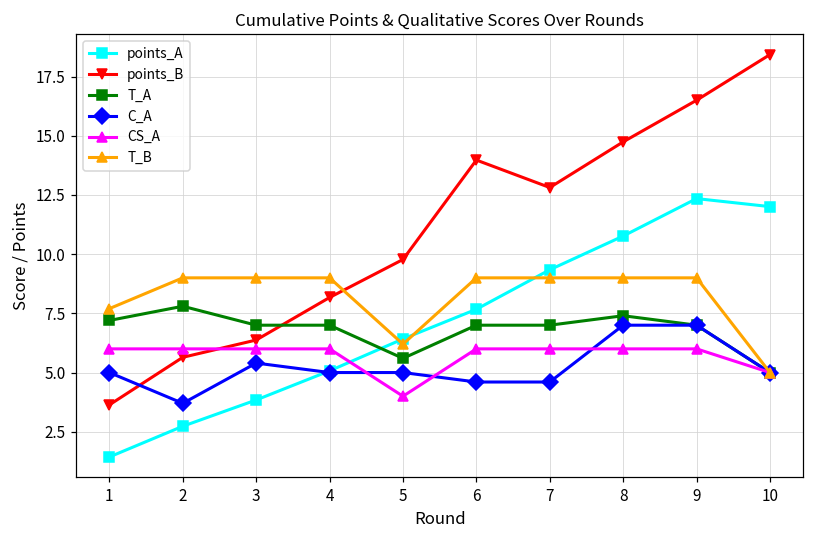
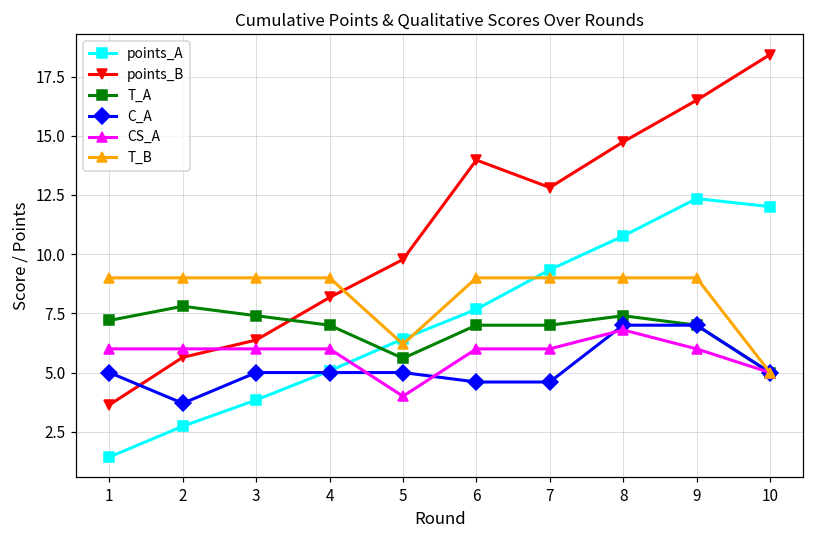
  {
    "points_A": {
      "1": 1.4,
      "2": 2.7,
      "3": 3.8,
      "5": 6.4,
      "6": 7.7,
      "7": 9.3,
      "8": 10.8,
      "9": 12.3,
      "10": 12.0
    },
    "points_B": {
      "1": 3.6,
      "2": 5.6,
      "3": 6.4,
      "4": 8.2,
      "5": 9.8,
      "6": 14.0,
      "7": 12.8,
      "8": 14.7,
      "9": 16.5,
      "10": 18.4
    },
    "T_A": {
      "1": 7.2,
      "2": 7.8,
-     "3": 7.0,
+     "3": 7.4,
      "4": 7.0,
      "5": 5.6,
      "6": 7.0,
      "7": 7.0,
      "8": 7.4
    },
    "C_A": {
      "1": 5.0,
      "2": 3.7,
-     "3": 5.4,
+     "3": 5.0,
      "5": 5.0,
      "6": 4.6,
      "7": 4.6,
      "8": 7.0
    },
    "CS_A": {
      "1": 6.0,
      "2": 6.0,
      "3": 6.0,
      "4": 6.0,
      "5": 4.0,
      "6": 6.0,
      "7": 6.0,
-     "8": 6.0,
+     "8": 6.8,
      "9": 6.0
    },
    "T_B": {
-     "1": 7.7,
+     "1": 9.0,
      "2": 9.0,
      "3": 9.0,
      "4": 9.0,
      "5": 6.2,
      "6": 9.0,
      "7": 9.0,
      "8": 9.0,
      "9": 9.0
    }
  }
